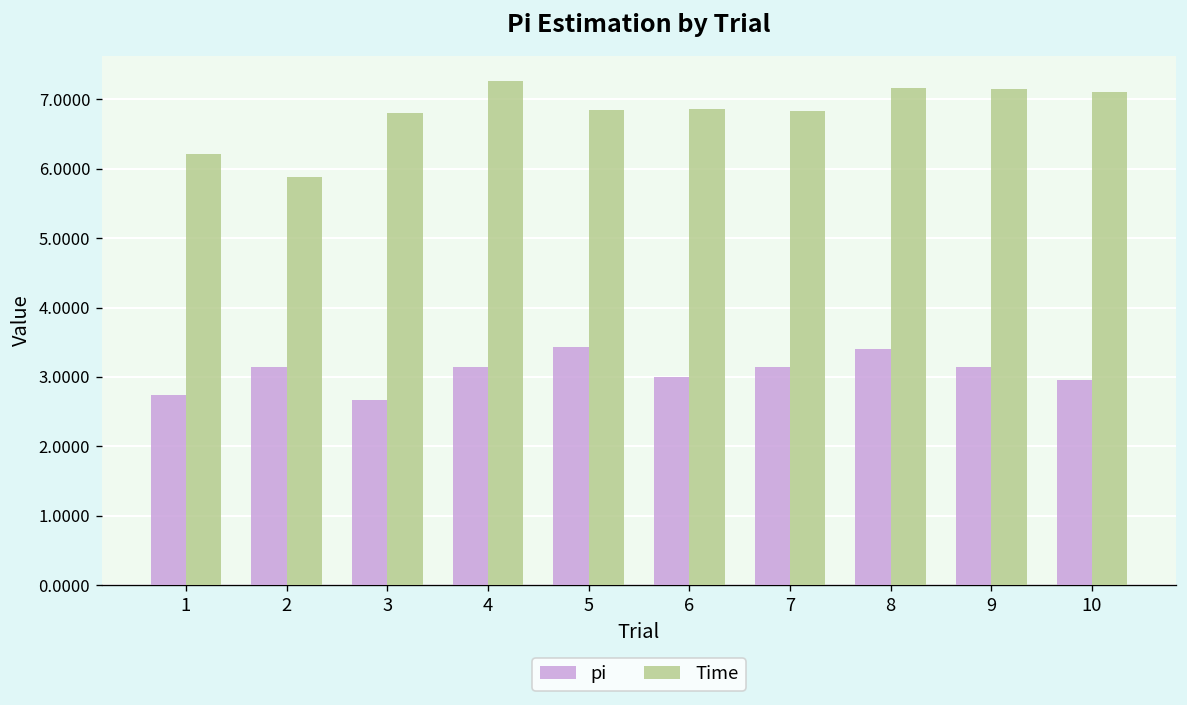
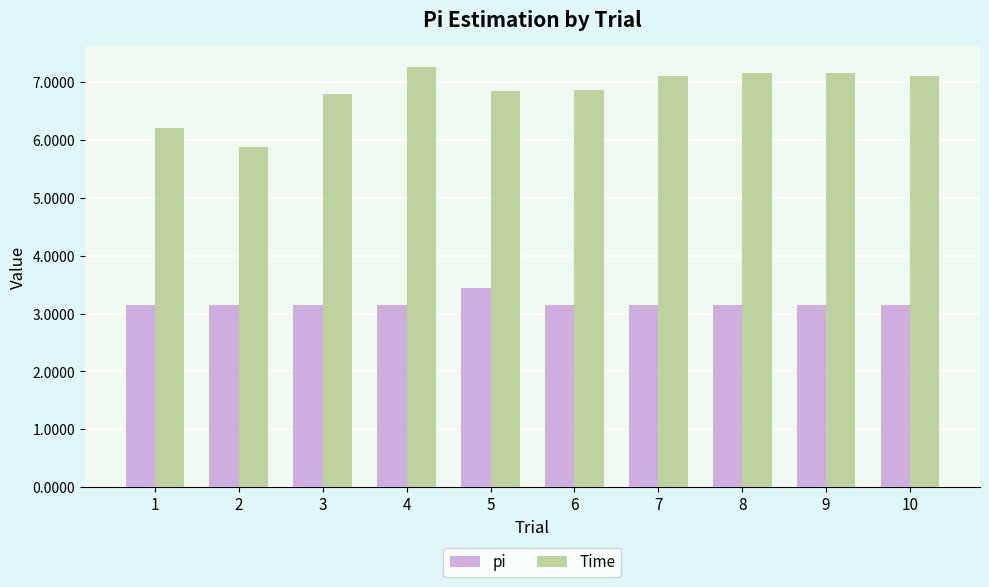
  {
    "pi": {
-     "1": 2.7,
+     "1": 3.1,
      "2": 3.1,
-     "3": 2.7,
+     "3": 3.1,
      "4": 3.1,
      "5": 3.4,
-     "6": 3.0,
+     "6": 3.1,
      "7": 3.1,
-     "8": 3.4,
+     "8": 3.1,
      "9": 3.1,
-     "10": 3.0
+     "10": 3.1
    },
    "Time": {
      "1": 6.2,
      "2": 5.9,
      "3": 6.8,
      "4": 7.3,
      "5": 6.8,
      "6": 6.9,
-     "7": 6.8,
+     "7": 7.1,
      "8": 7.2,
      "9": 7.2,
      "10": 7.1
    }
  }
